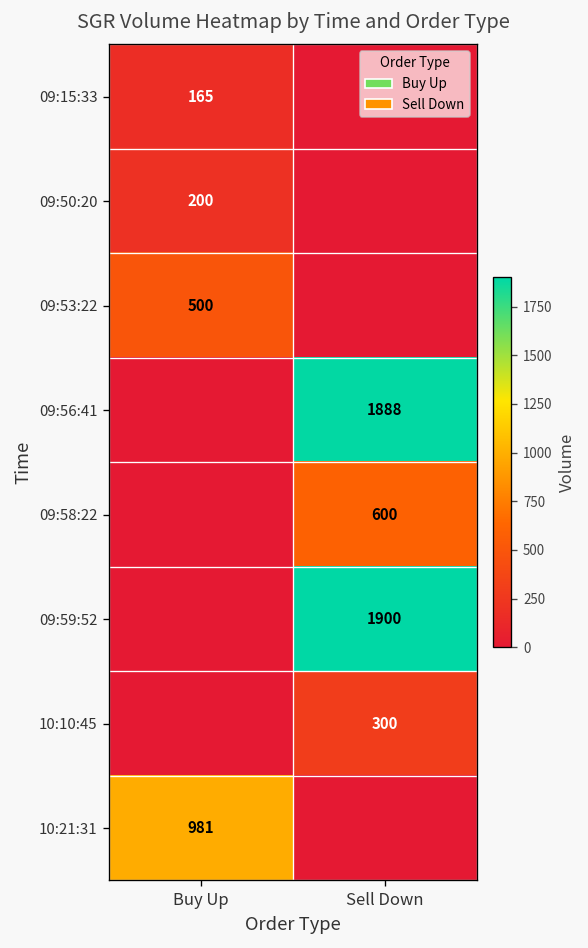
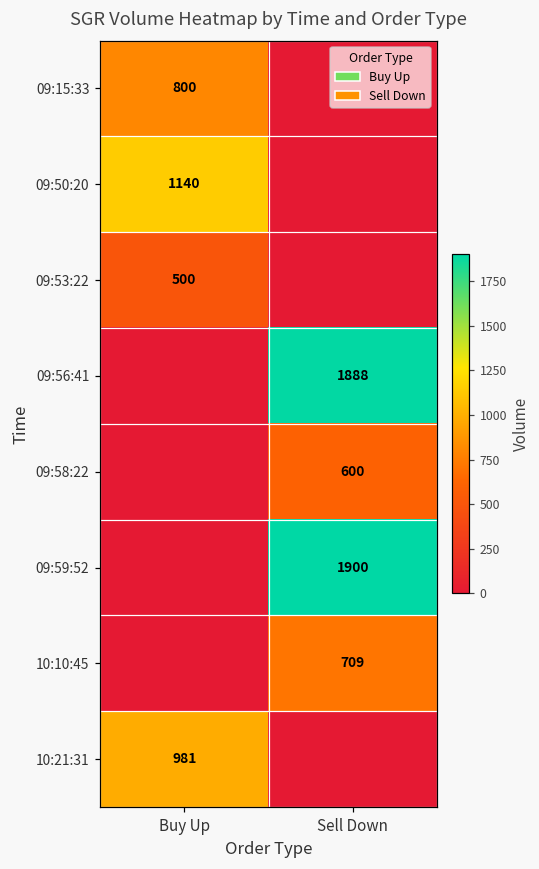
  {
    "09:15:33": {
-     "Buy Up": 165
+     "Buy Up": 800
    },
    "09:50:20": {
-     "Buy Up": 200
+     "Buy Up": 1140
    },
    "09:53:22": {
      "Buy Up": 500
    },
    "09:56:41": {
      "Sell Down": 1888
    },
    "09:58:22": {
      "Sell Down": 600
    },
    "09:59:52": {
      "Sell Down": 1900
    },
    "10:10:45": {
-     "Sell Down": 300
+     "Sell Down": 709
    },
    "10:21:31": {
      "Buy Up": 981
    }
  }
